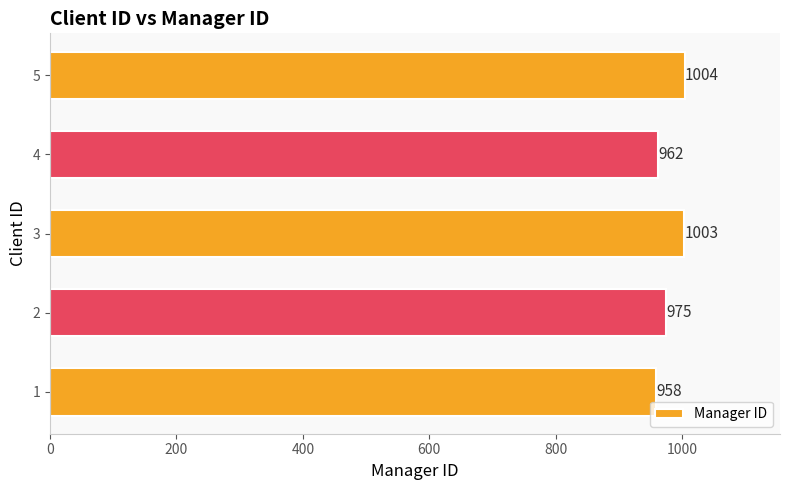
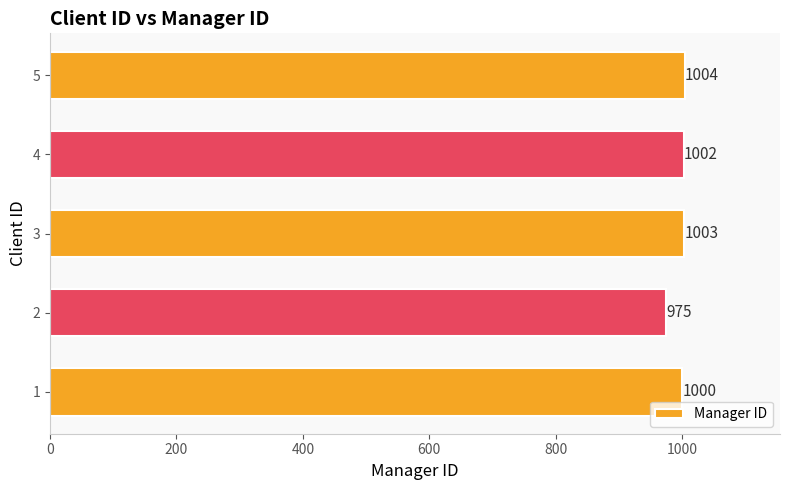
  {
    "5": 1004,
-   "4": 962,
+   "4": 1002,
    "3": 1003,
    "2": 975,
-   "1": 958
+   "1": 1000
  }
